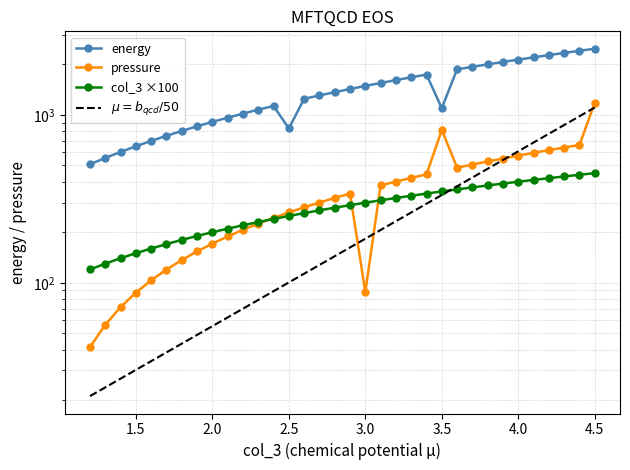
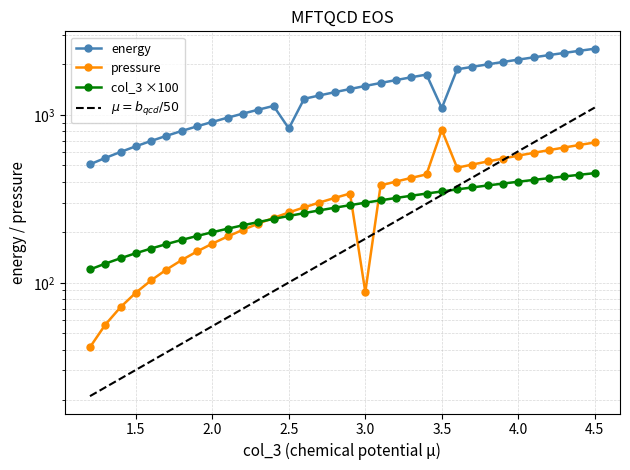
  {
    "energy": {
      "1.5": 650,
      "2.0": 900,
      "2.5": 800,
      "3.0": 1500,
      "3.5": 1100,
      "4.0": 2100,
      "4.5": 2500
    },
    "pressure": {
      "1.5": 90,
      "2.0": 170,
      "2.5": 260,
      "3.0": 90,
      "3.5": 800,
      "4.0": 570,
-     "4.5": 1200
+     "4.5": 690
    },
    "col_3 ×100": {
      "1.5": 150,
      "2.0": 200,
      "2.5": 250,
      "3.0": 300,
      "3.5": 350,
      "4.0": 400,
      "4.5": 450
    }
  }
